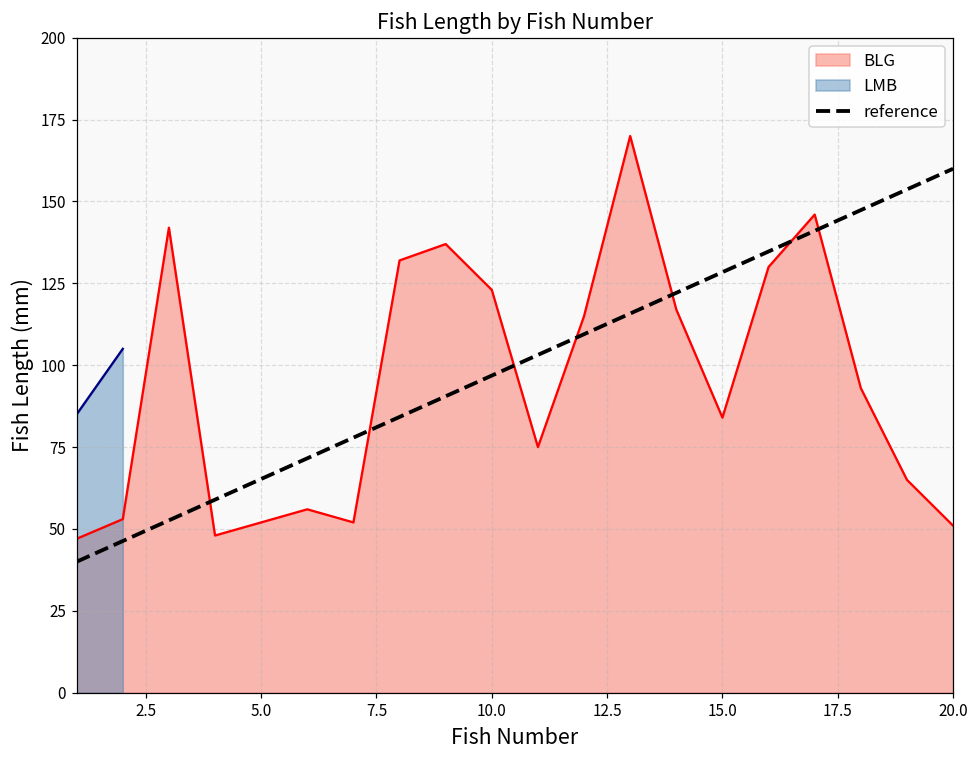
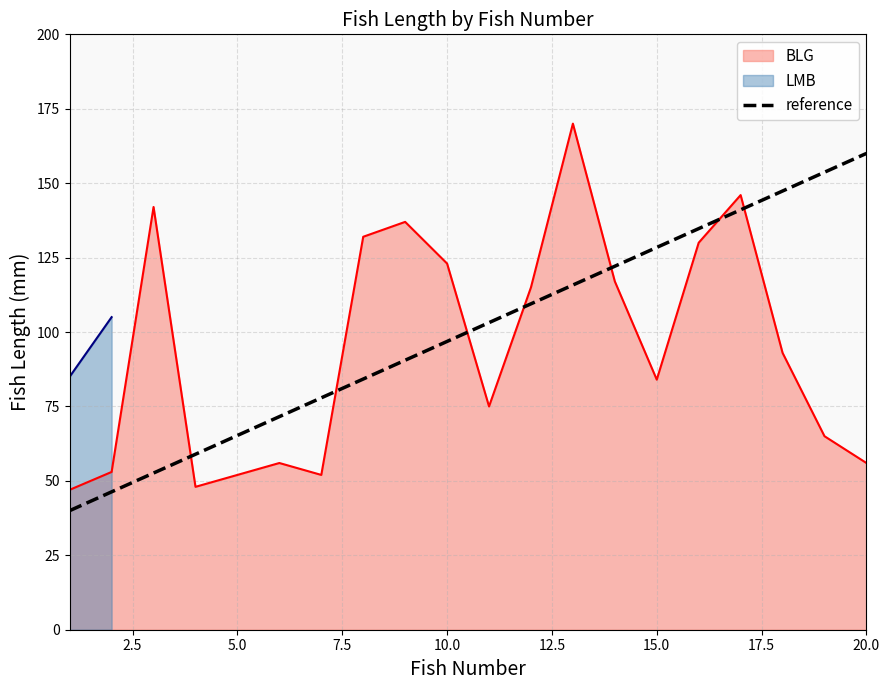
  {
    "BLG": {
      "5.0": 52,
      "10.0": 123,
      "15.0": 84,
-     "20.0": 51
+     "20.0": 56
    },
    "reference": {
      "5.0": 65,
      "10.0": 97,
      "15.0": 128,
      "20.0": 160
    }
  }
